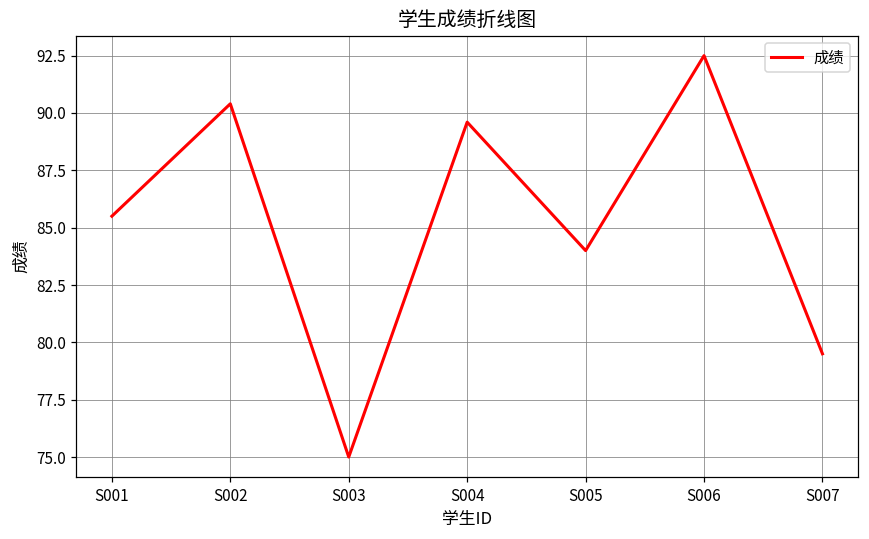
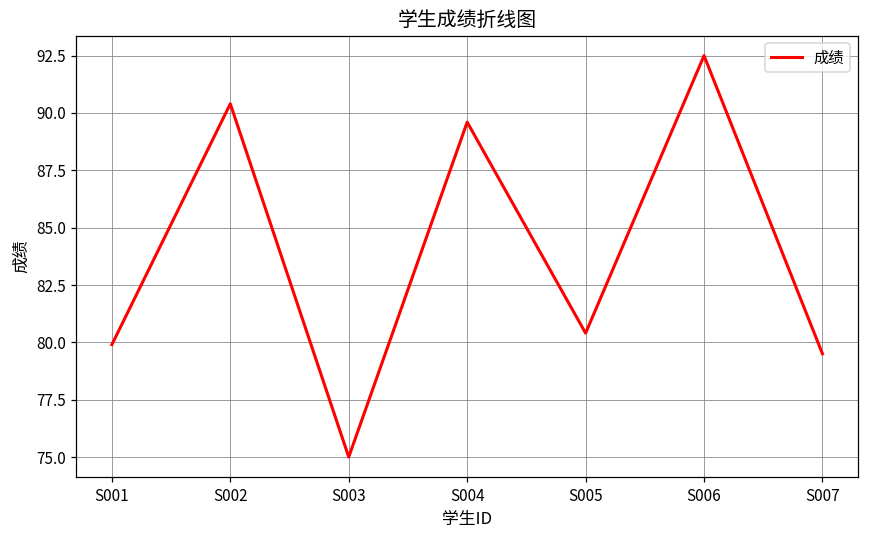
  {
-   "S001": 85.5,
+   "S001": 79.9,
    "S002": 90.4,
    "S003": 75.0,
    "S004": 89.6,
-   "S005": 84.0,
+   "S005": 80.4,
    "S006": 92.5,
    "S007": 79.5
  }
